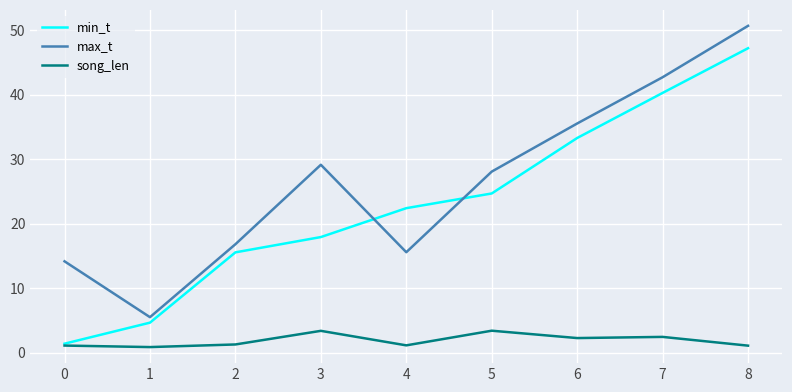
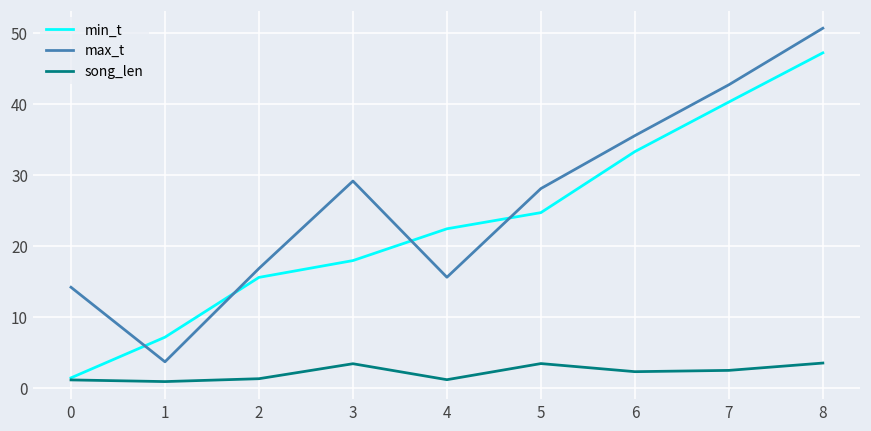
  {
    "min_t": {
-     "1": 5,
+     "1": 7,
      "2": 16,
      "3": 18,
      "4": 22,
      "5": 25,
      "6": 33,
      "7": 40,
      "8": 47
    },
    "max_t": {
      "0": 14,
-     "1": 5,
+     "1": 4,
      "2": 17,
      "3": 29,
      "4": 16,
      "5": 28,
      "6": 36,
      "7": 43,
      "8": 51
    },
    "song_len": {
      "1": 1,
      "2": 1,
      "3": 3,
      "4": 1,
      "5": 3,
      "6": 2,
      "7": 2,
-     "8": 1
+     "8": 3
    }
  }
